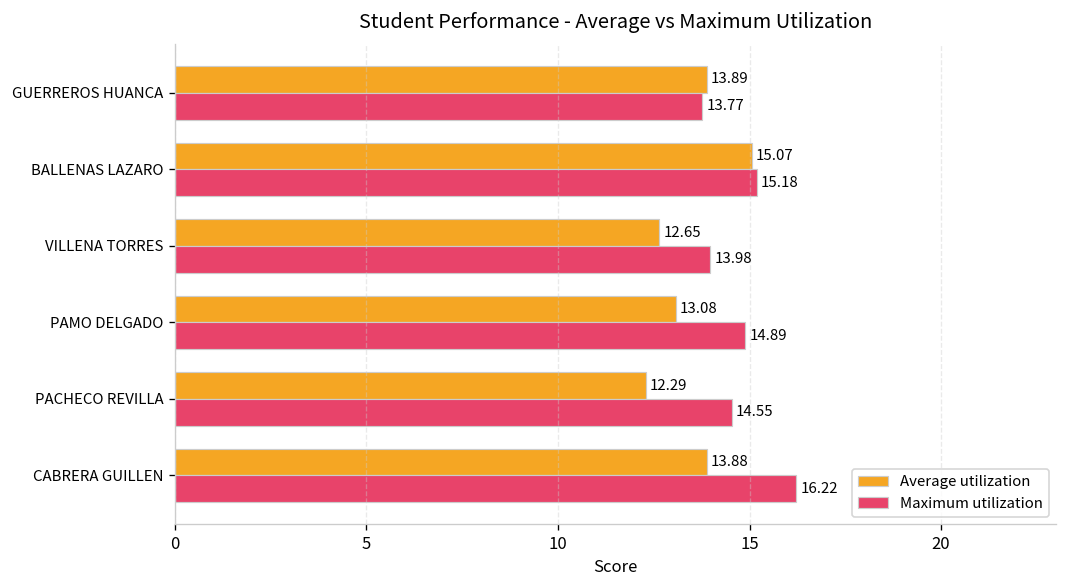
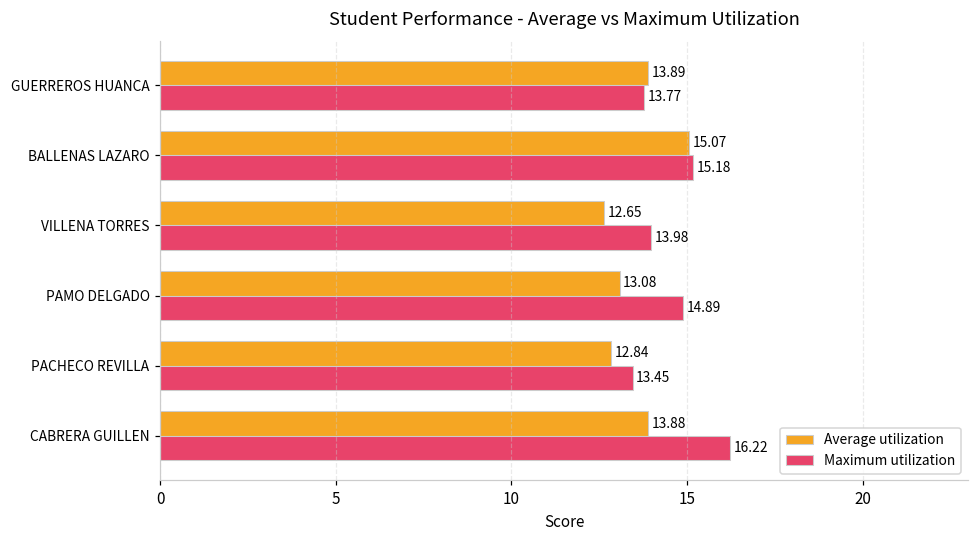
  {
    "Average utilization": {
      "GUERREROS HUANCA": 13.89,
      "BALLENAS LAZARO": 15.07,
      "VILLENA TORRES": 12.65,
      "PAMO DELGADO": 13.08,
-     "PACHECO REVILLA": 12.29,
+     "PACHECO REVILLA": 12.84,
      "CABRERA GUILLEN": 13.88
    },
    "Maximum utilization": {
      "GUERREROS HUANCA": 13.77,
      "BALLENAS LAZARO": 15.18,
      "VILLENA TORRES": 13.98,
      "PAMO DELGADO": 14.89,
-     "PACHECO REVILLA": 14.55,
+     "PACHECO REVILLA": 13.45,
      "CABRERA GUILLEN": 16.22
    }
  }
